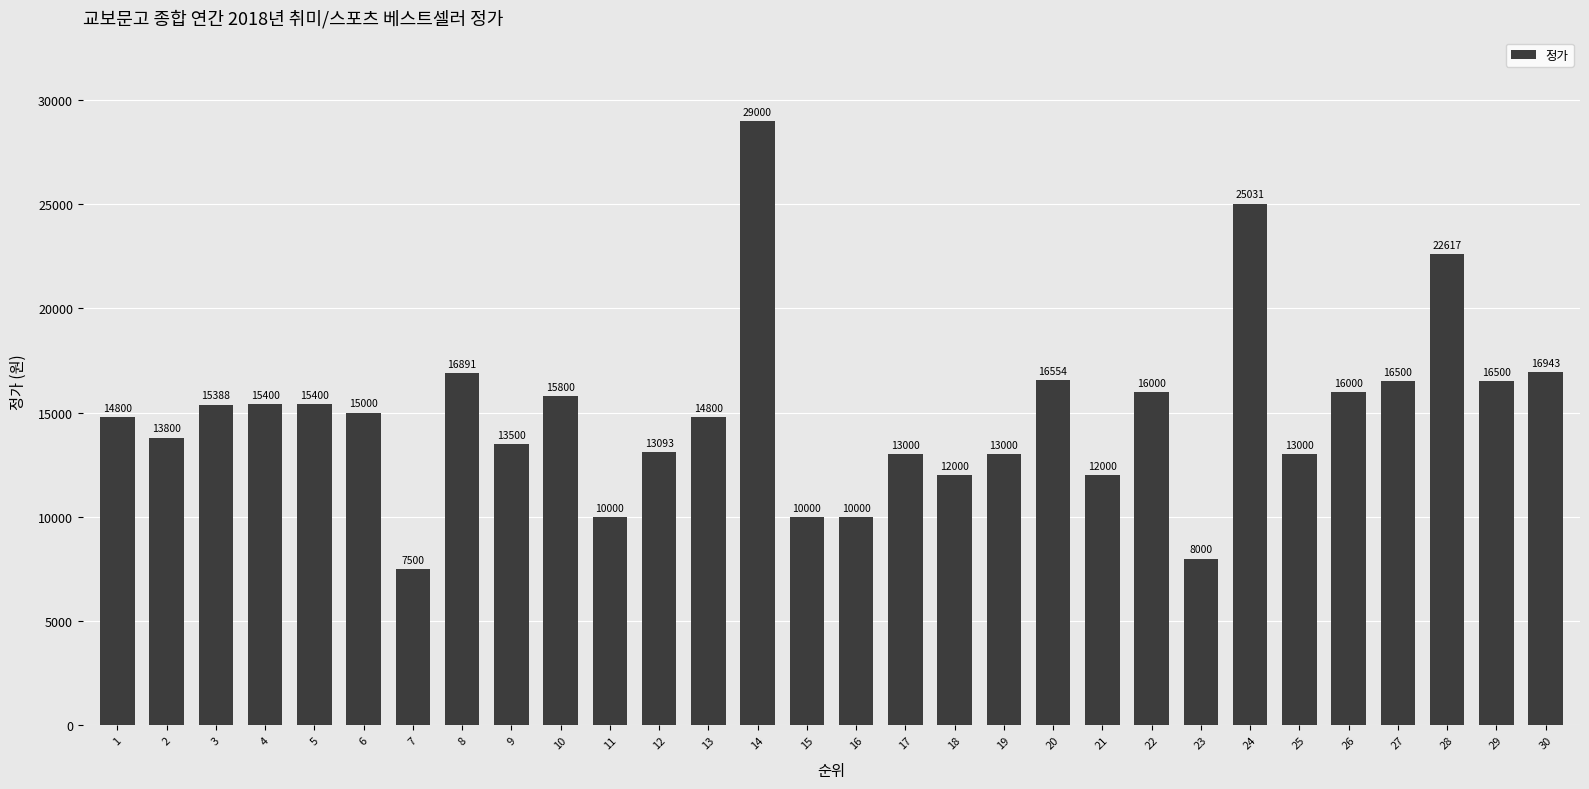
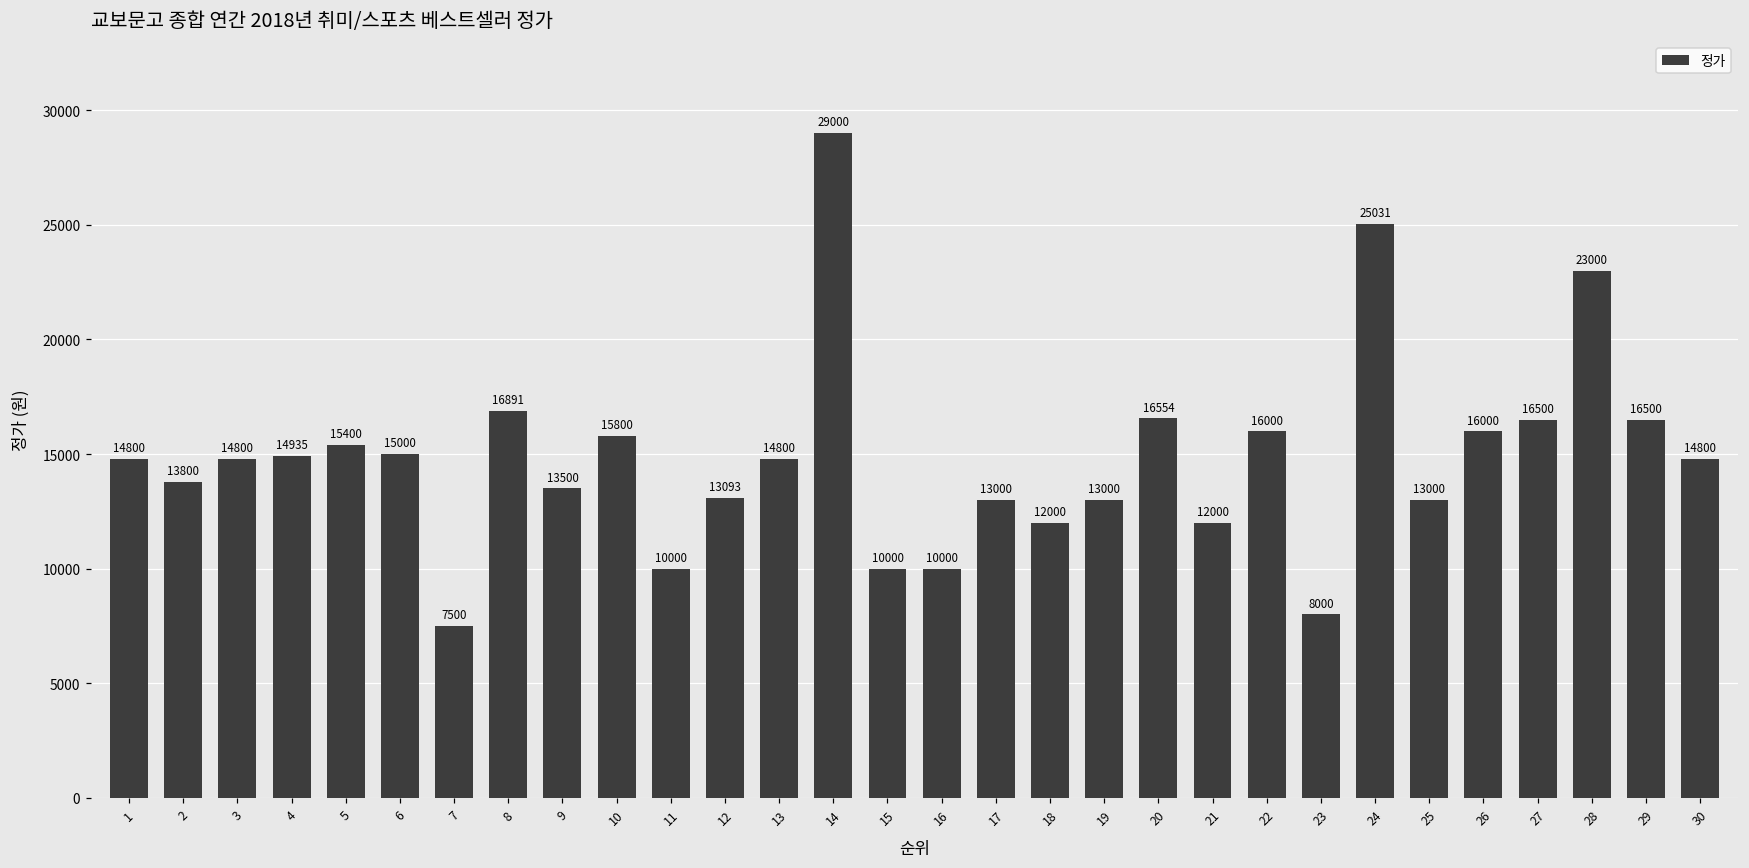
  {
    "1": 14800,
    "2": 13800,
-   "3": 15388,
-   "4": 15400,
+   "3": 14800,
+   "4": 14935,
    "5": 15400,
    "6": 15000,
    "7": 7500,
    "8": 16891,
    "9": 13500,
    "10": 15800,
    "11": 10000,
    "12": 13093,
    "13": 14800,
    "14": 29000,
    "15": 10000,
    "16": 10000,
    "17": 13000,
    "18": 12000,
    "19": 13000,
    "20": 16554,
    "21": 12000,
    "22": 16000,
    "23": 8000,
    "24": 25031,
    "25": 13000,
    "26": 16000,
    "27": 16500,
-   "28": 22617,
+   "28": 23000,
    "29": 16500,
-   "30": 16943
+   "30": 14800
  }
